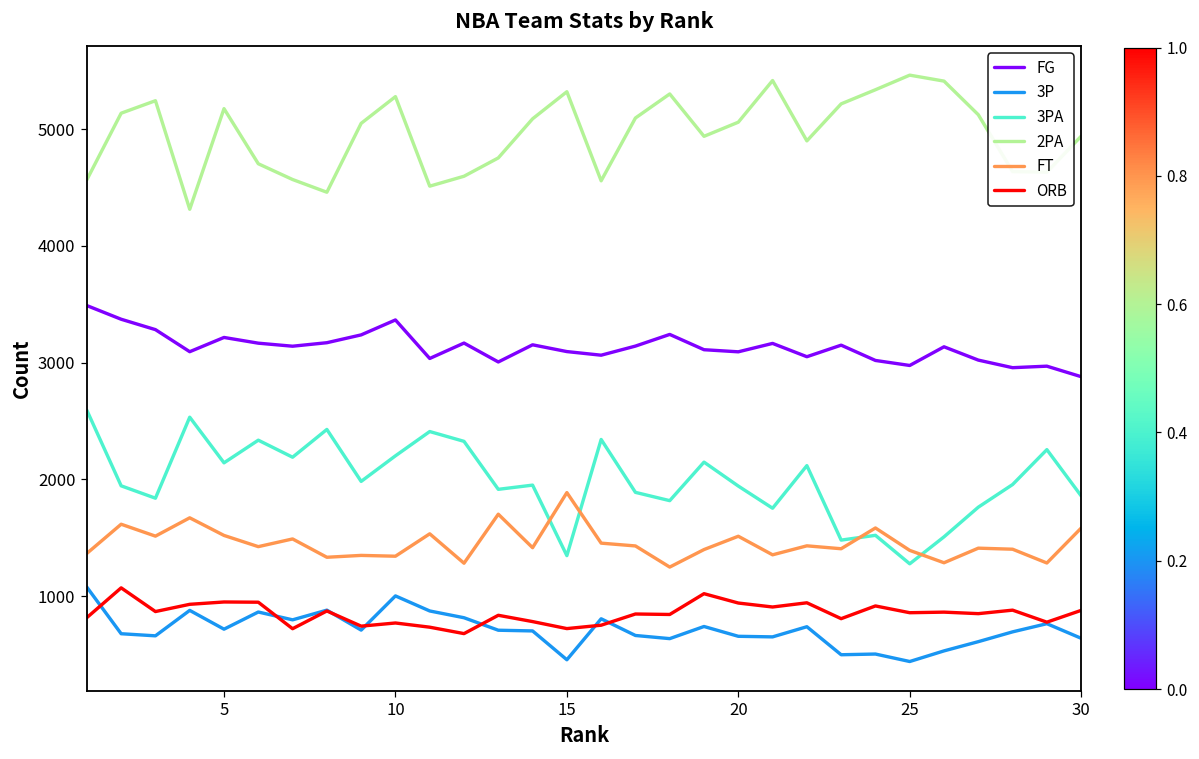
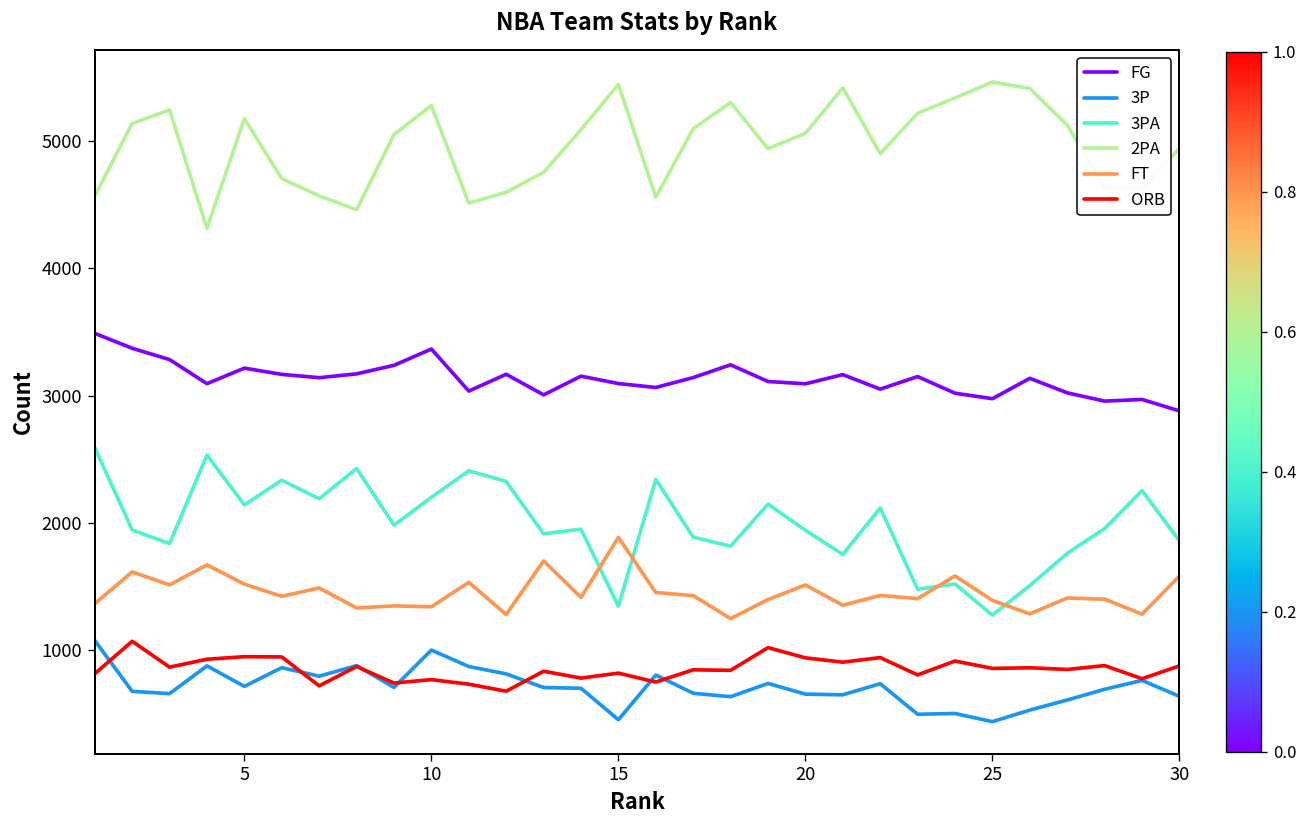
  {
    "FG": {
      "5": 3220,
      "10": 3370,
      "15": 3100,
      "20": 3090,
      "25": 2980,
      "30": 2880
    },
    "3P": {
      "5": 720,
      "10": 1000,
      "15": 460,
      "20": 660,
      "25": 440,
      "30": 640
    },
    "3PA": {
      "5": 2140,
      "10": 2200,
      "15": 1350,
      "20": 1940,
      "25": 1280,
      "30": 1860
    },
    "2PA": {
      "5": 5180,
      "10": 5280,
-     "15": 5320,
+     "15": 5440,
      "20": 5060,
      "25": 5460,
      "30": 4940
    },
    "FT": {
      "5": 1520,
      "10": 1340,
      "15": 1890,
      "20": 1510,
      "25": 1390,
      "30": 1580
    },
    "ORB": {
      "5": 950,
      "10": 770,
-     "15": 720,
+     "15": 820,
      "20": 940,
      "25": 860,
      "30": 880
    }
  }
